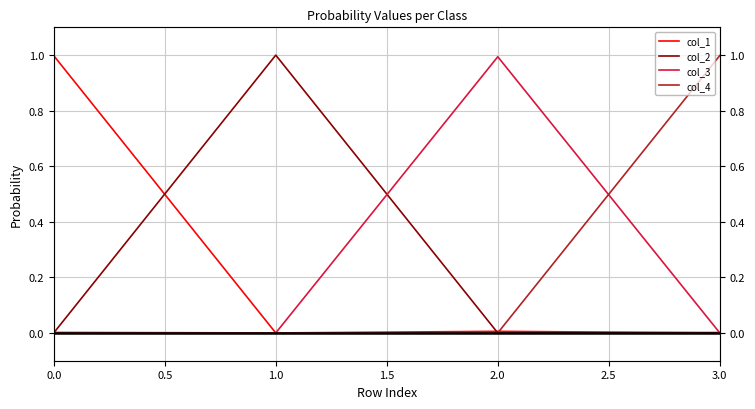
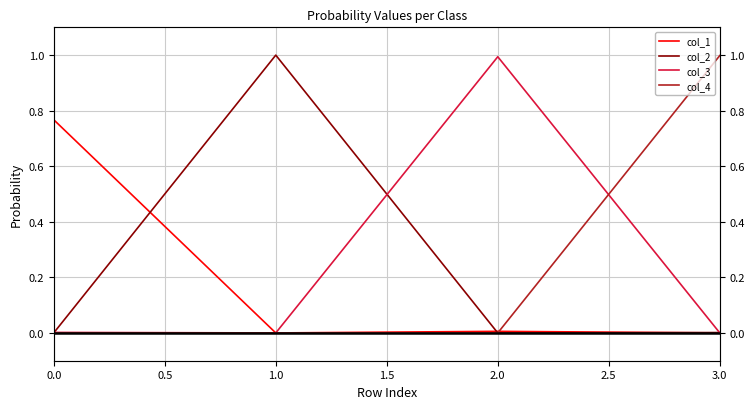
  {
    "col_1": {
-     "0.0": 1.00
+     "0.0": 0.77
    },
    "col_2": {
      "1.0": 1.00
    }
  }
